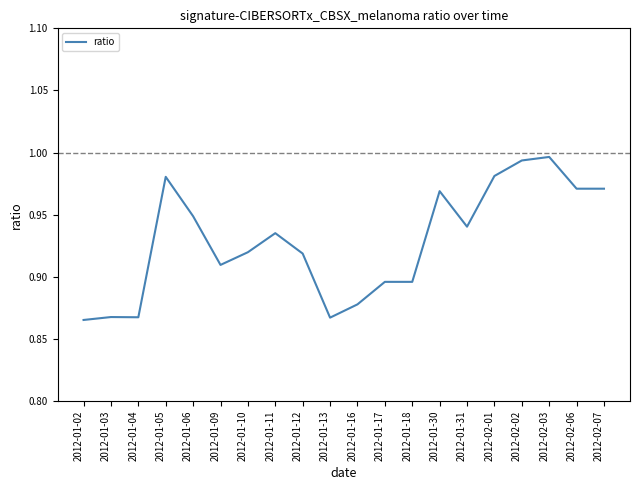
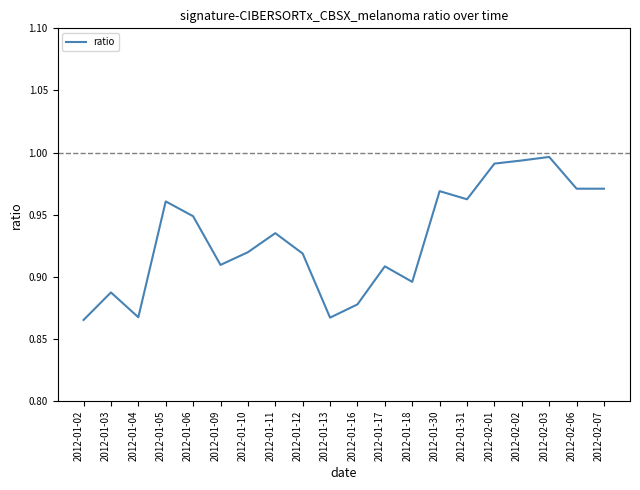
  {
    "2012-01-02": 0.865,
-   "2012-01-03": 0.868,
+   "2012-01-03": 0.888,
    "2012-01-04": 0.868,
-   "2012-01-05": 0.981,
+   "2012-01-05": 0.961,
    "2012-01-06": 0.949,
    "2012-01-09": 0.910,
    "2012-01-10": 0.920,
    "2012-01-11": 0.935,
    "2012-01-12": 0.919,
    "2012-01-13": 0.867,
    "2012-01-16": 0.878,
-   "2012-01-17": 0.896,
+   "2012-01-17": 0.909,
    "2012-01-18": 0.896,
    "2012-01-30": 0.969,
-   "2012-01-31": 0.940,
-   "2012-02-01": 0.981,
+   "2012-01-31": 0.962,
+   "2012-02-01": 0.991,
    "2012-02-02": 0.994,
    "2012-02-03": 0.997,
    "2012-02-06": 0.971,
    "2012-02-07": 0.971
  }
